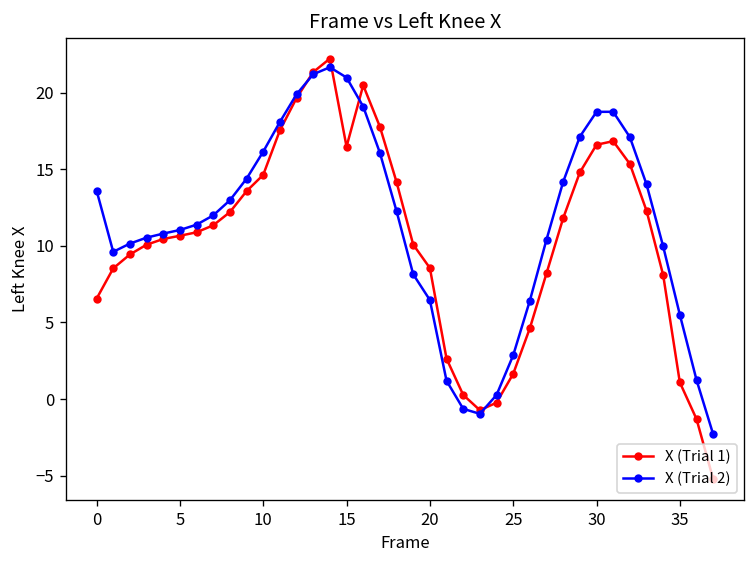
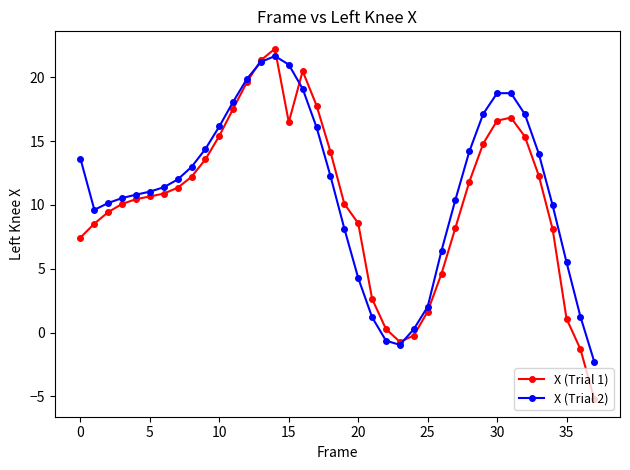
  {
    "X (Trial 1)": {
-     "0": 6.5,
+     "0": 7.4,
      "5": 10.7,
-     "10": 14.6,
+     "10": 15.4,
      "15": 16.5,
      "20": 8.6,
      "25": 1.6,
      "30": 16.6,
      "35": 1.1
    },
    "X (Trial 2)": {
      "0": 13.6,
      "5": 11.0,
      "10": 16.1,
      "15": 21.0,
-     "20": 6.5,
-     "25": 2.9,
+     "20": 4.3,
+     "25": 2.0,
      "30": 18.7,
      "35": 5.5
    }
  }
